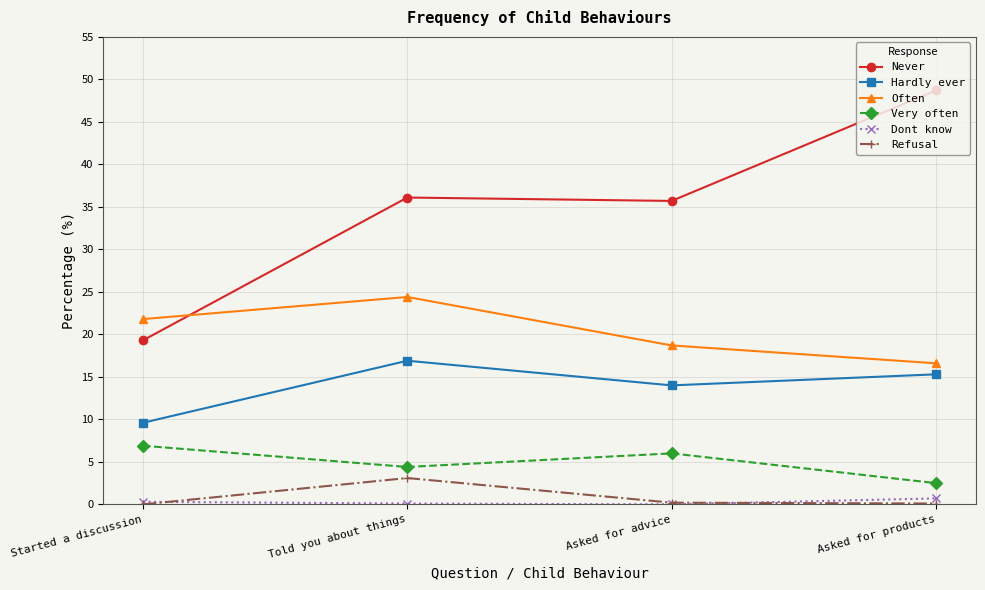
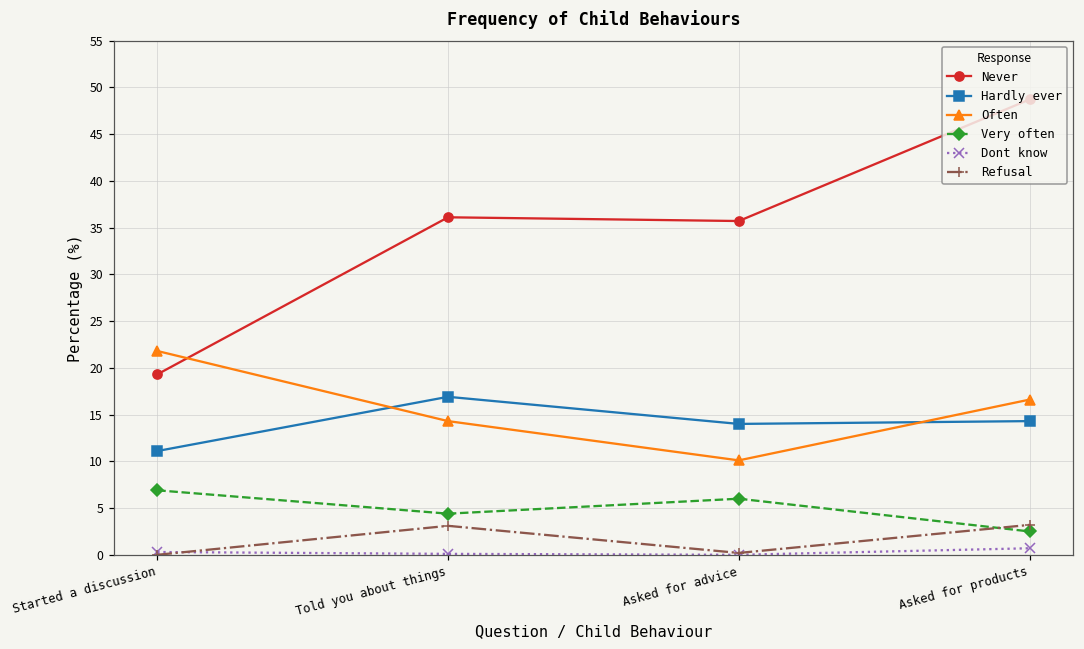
  {
    "Never": {
      "Started a discussion": 19,
      "Told you about things": 36,
      "Asked for advice": 36
    },
    "Hardly ever": {
-     "Started a discussion": 10,
+     "Started a discussion": 11,
      "Told you about things": 17,
      "Asked for advice": 14,
-     "Asked for products": 15
+     "Asked for products": 14
    },
    "Often": {
      "Started a discussion": 22,
-     "Told you about things": 24,
-     "Asked for advice": 19,
+     "Told you about things": 14,
+     "Asked for advice": 10,
      "Asked for products": 17
    },
    "Very often": {
      "Started a discussion": 7,
      "Told you about things": 4,
      "Asked for advice": 6,
      "Asked for products": 3
    },
    "Dont know": {
      "Started a discussion": 0,
      "Told you about things": 0,
      "Asked for products": 1
    },
    "Refusal": {
      "Started a discussion": 0,
      "Told you about things": 3,
-     "Asked for products": 0
+     "Asked for products": 3
    }
  }
